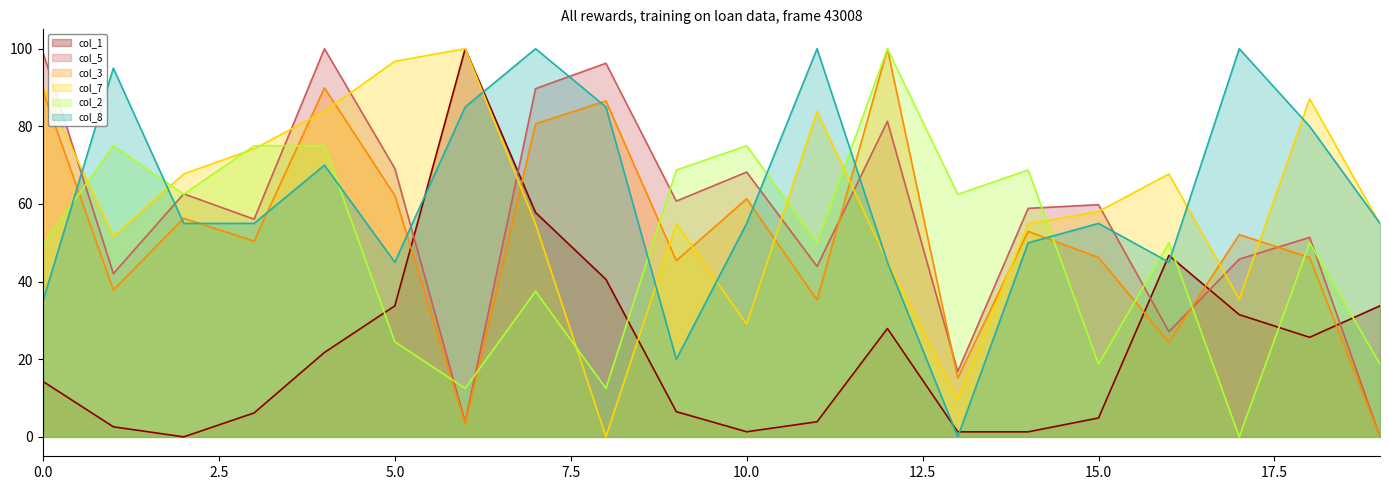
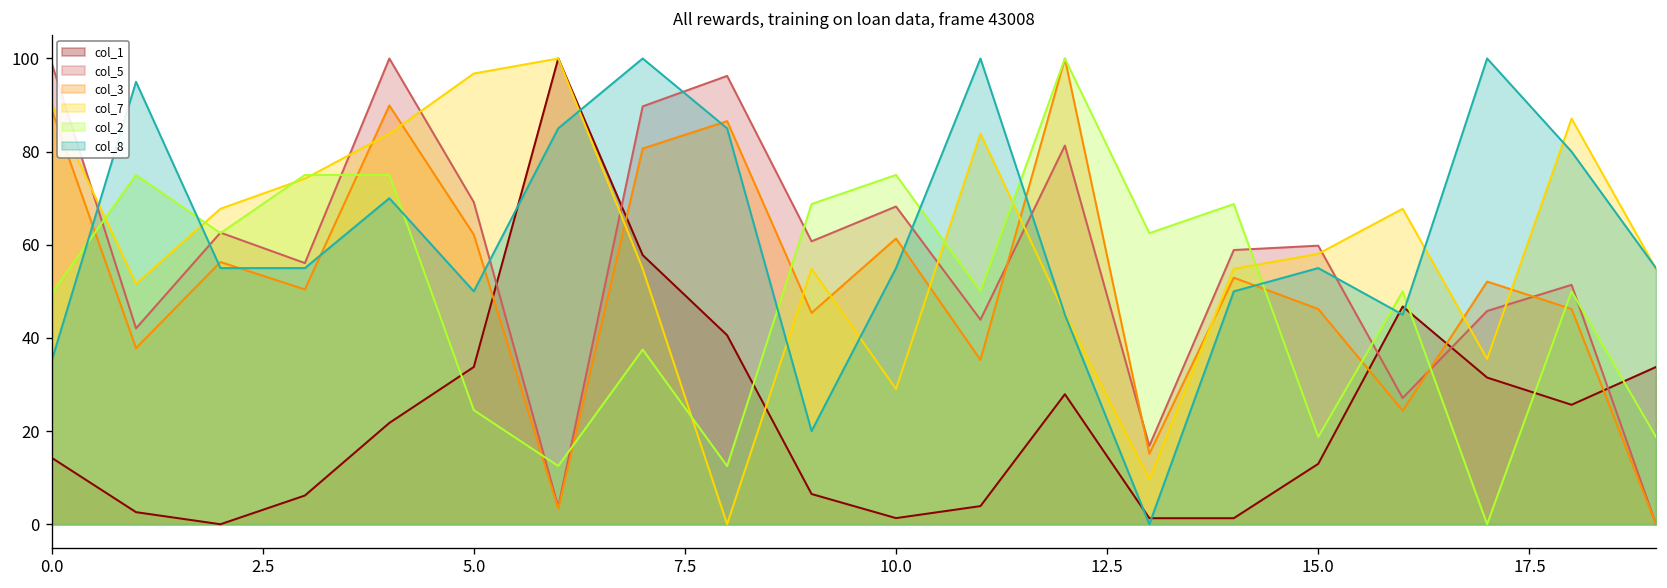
  {
    "col_1": {
      "0.0": 14,
      "5.0": 34,
      "10.0": 1,
-     "15.0": 5
+     "15.0": 13
    },
    "col_8": {
      "0.0": 35,
-     "5.0": 45,
+     "5.0": 50,
      "10.0": 55,
      "15.0": 55
    }
  }
